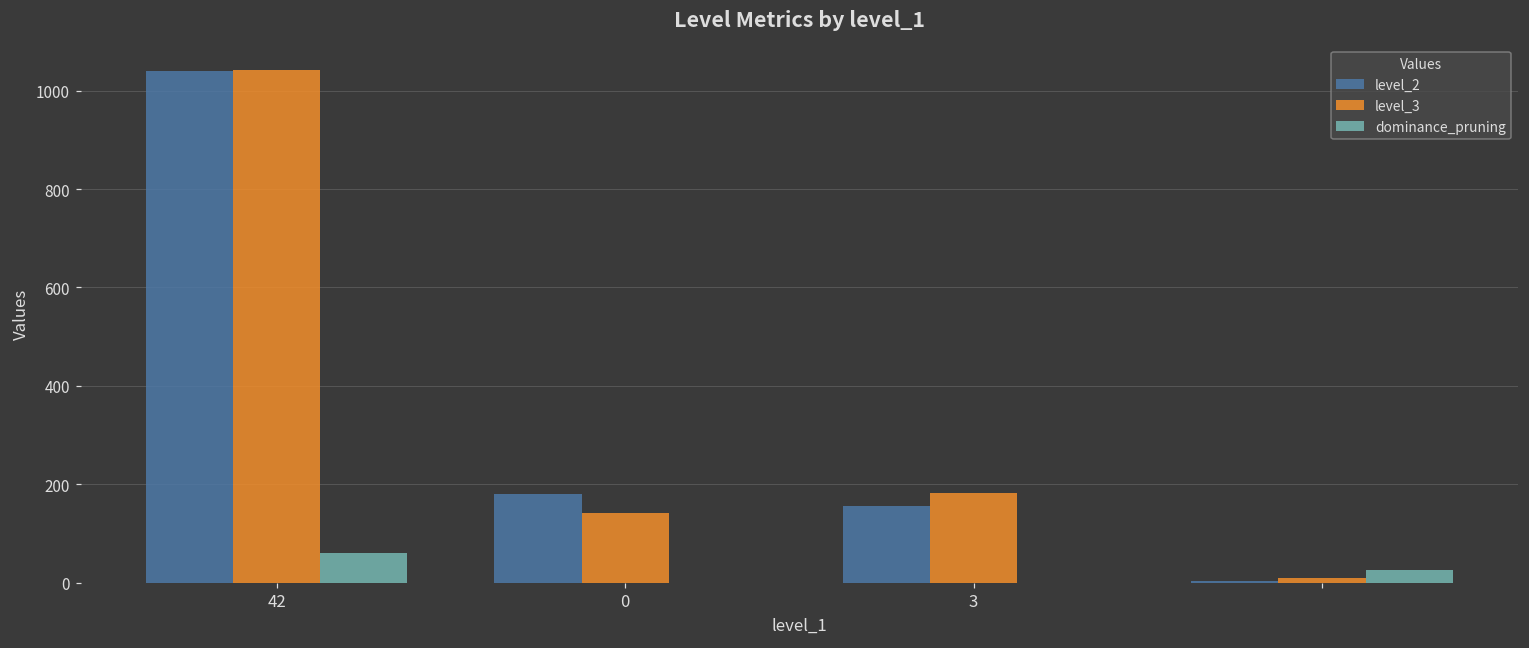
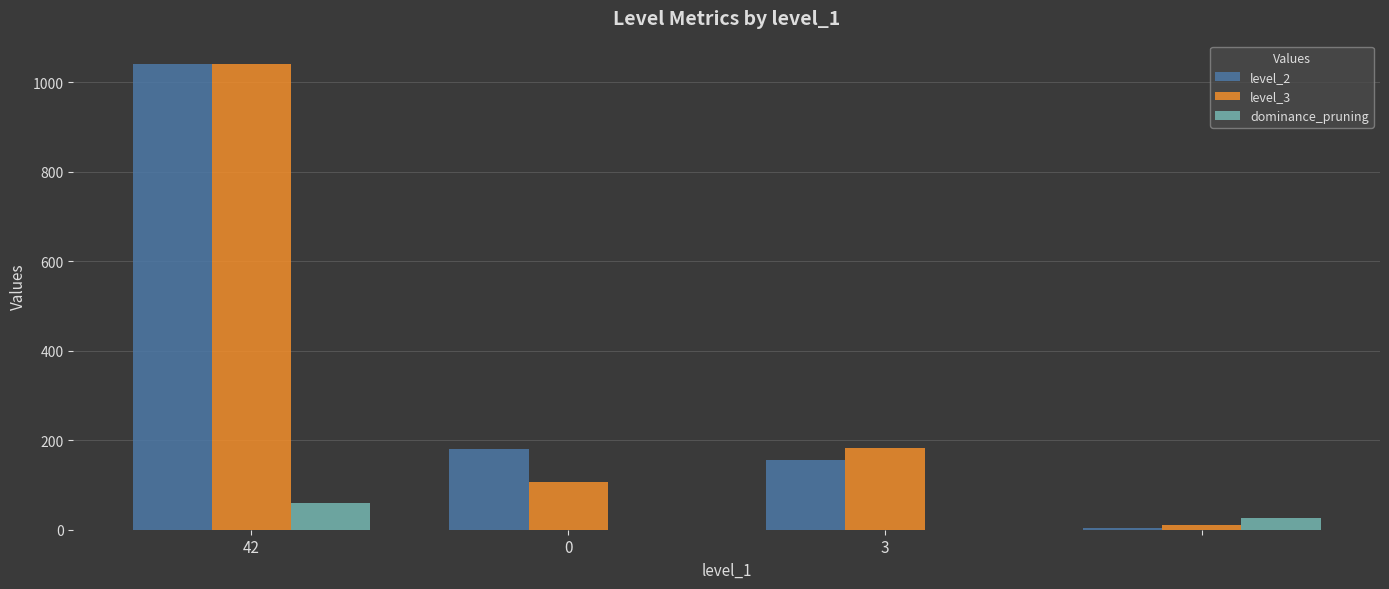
  {
    "level_3": {
      "42": 1040,
-     "0": 140,
+     "0": 110,
      "3": 180
    }
  }
